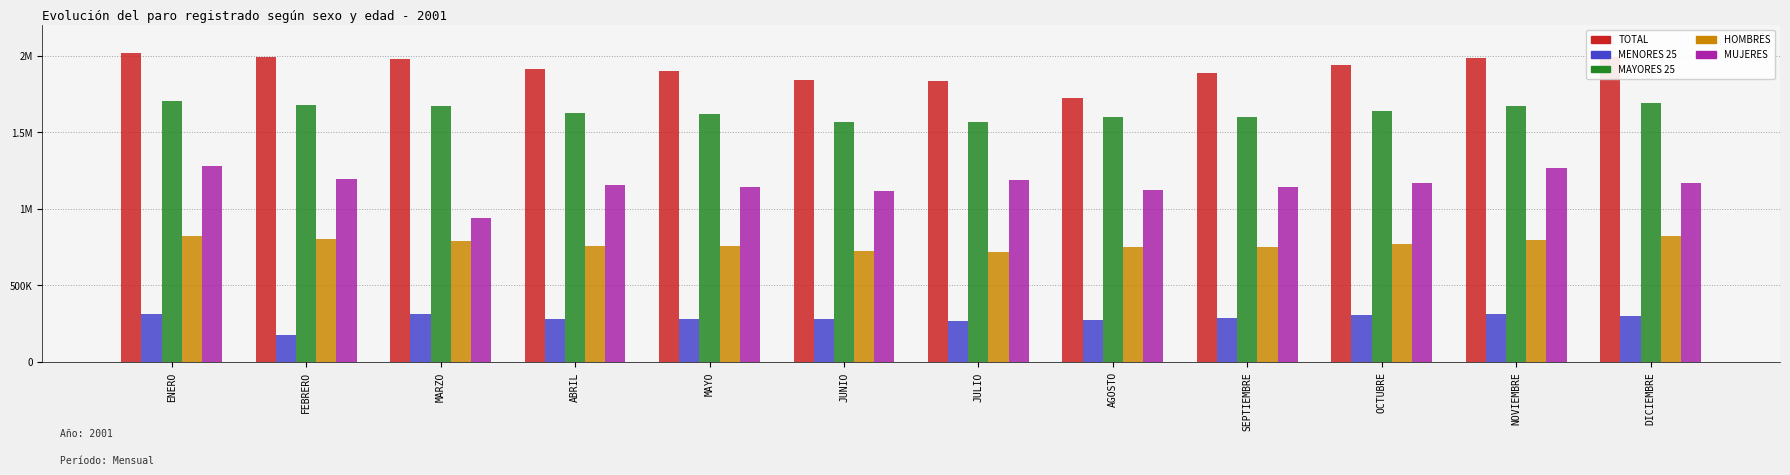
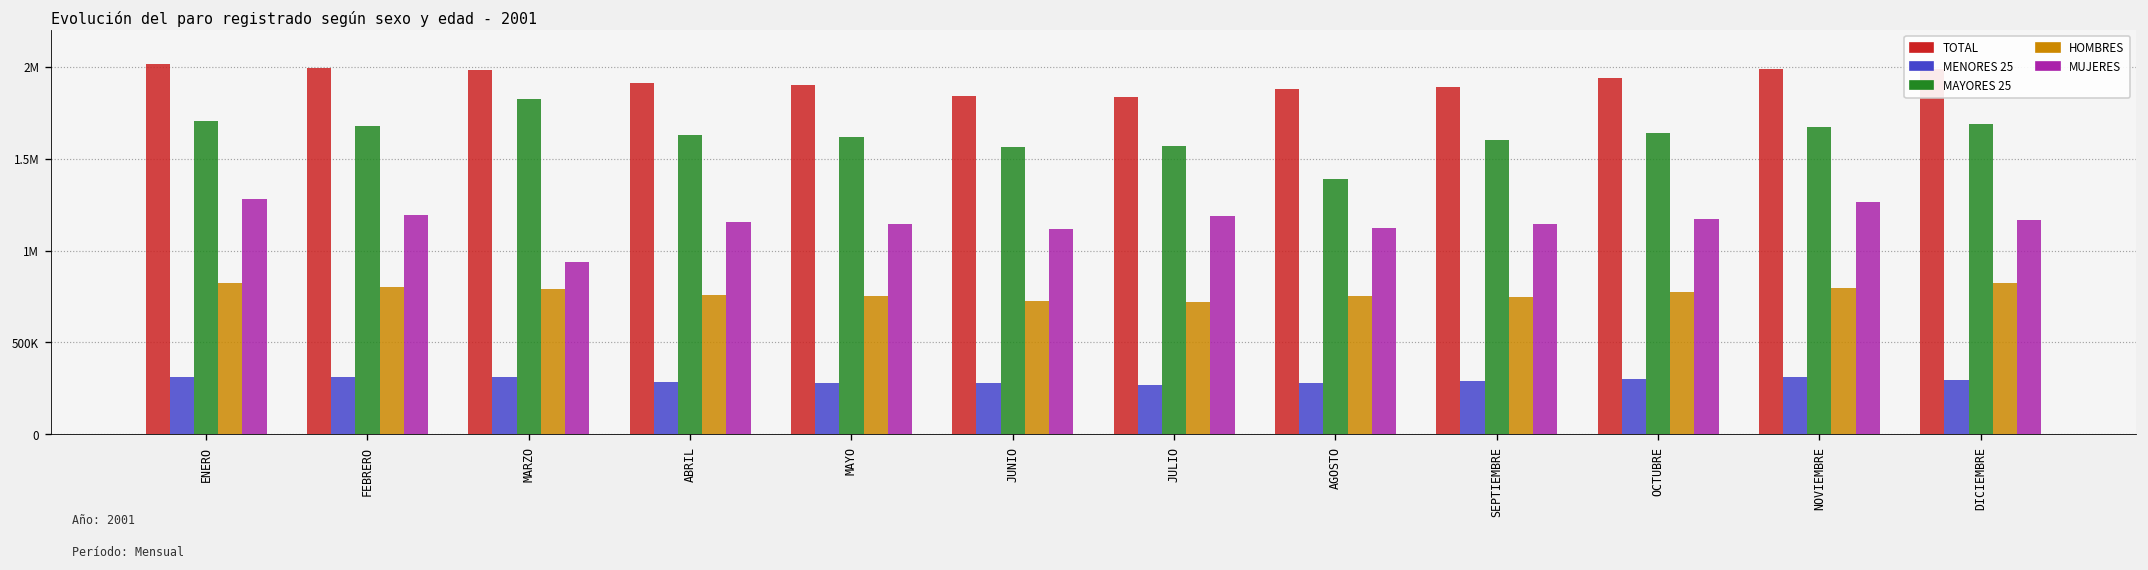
  {
    "TOTAL": {
      "ENERO": 2020000,
      "FEBRERO": 1990000,
      "MARZO": 1980000,
      "ABRIL": 1910000,
      "MAYO": 1900000,
      "JUNIO": 1840000,
      "JULIO": 1840000,
-     "AGOSTO": 1720000,
+     "AGOSTO": 1880000,
      "SEPTIEMBRE": 1890000,
      "OCTUBRE": 1940000,
      "NOVIEMBRE": 1990000
    },
    "MENORES 25": {
      "ENERO": 310000,
-     "FEBRERO": 170000,
+     "FEBRERO": 310000,
      "MARZO": 310000,
      "ABRIL": 280000,
      "MAYO": 280000,
      "JUNIO": 280000,
      "JULIO": 270000,
      "AGOSTO": 280000,
      "SEPTIEMBRE": 290000,
      "OCTUBRE": 300000,
      "NOVIEMBRE": 310000,
      "DICIEMBRE": 300000
    },
    "MAYORES 25": {
      "ENERO": 1700000,
      "FEBRERO": 1680000,
-     "MARZO": 1670000,
+     "MARZO": 1820000,
      "ABRIL": 1630000,
      "MAYO": 1620000,
      "JUNIO": 1560000,
      "JULIO": 1570000,
-     "AGOSTO": 1600000,
+     "AGOSTO": 1390000,
      "SEPTIEMBRE": 1600000,
      "OCTUBRE": 1640000,
      "NOVIEMBRE": 1670000,
      "DICIEMBRE": 1690000
    },
    "HOMBRES": {
      "ENERO": 820000,
      "FEBRERO": 800000,
      "MARZO": 790000,
      "ABRIL": 760000,
      "MAYO": 750000,
      "JUNIO": 720000,
      "JULIO": 720000,
      "AGOSTO": 750000,
      "SEPTIEMBRE": 750000,
      "OCTUBRE": 770000,
      "NOVIEMBRE": 790000,
      "DICIEMBRE": 820000
    },
    "MUJERES": {
      "ENERO": 1280000,
      "FEBRERO": 1190000,
      "MARZO": 940000,
      "ABRIL": 1150000,
      "MAYO": 1140000,
      "JUNIO": 1120000,
      "JULIO": 1190000,
      "AGOSTO": 1130000,
      "SEPTIEMBRE": 1140000,
      "OCTUBRE": 1170000,
      "NOVIEMBRE": 1270000,
      "DICIEMBRE": 1170000
    }
  }
